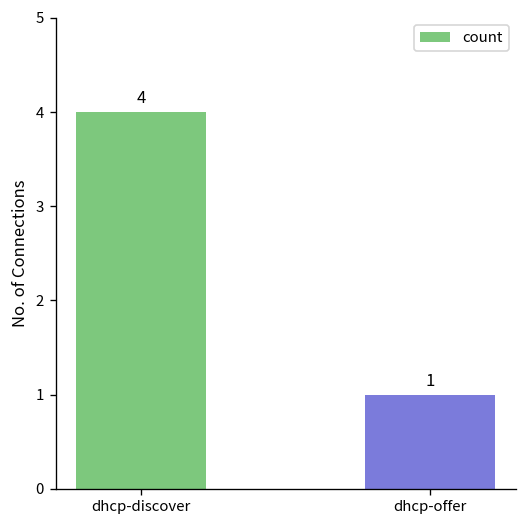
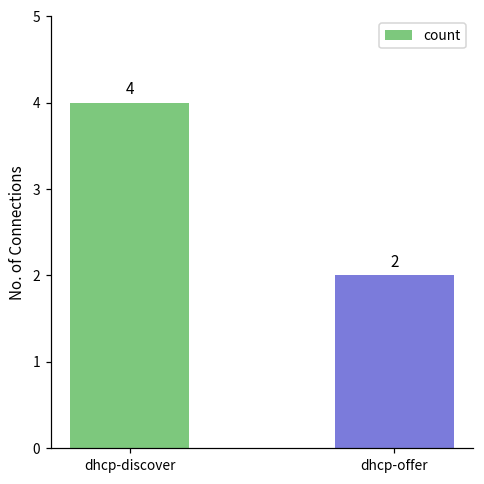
  {
    "dhcp-discover": 4,
-   "dhcp-offer": 1
+   "dhcp-offer": 2
  }
